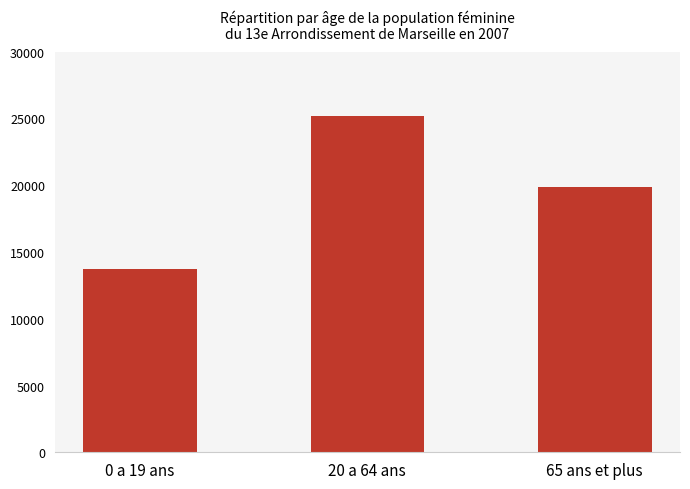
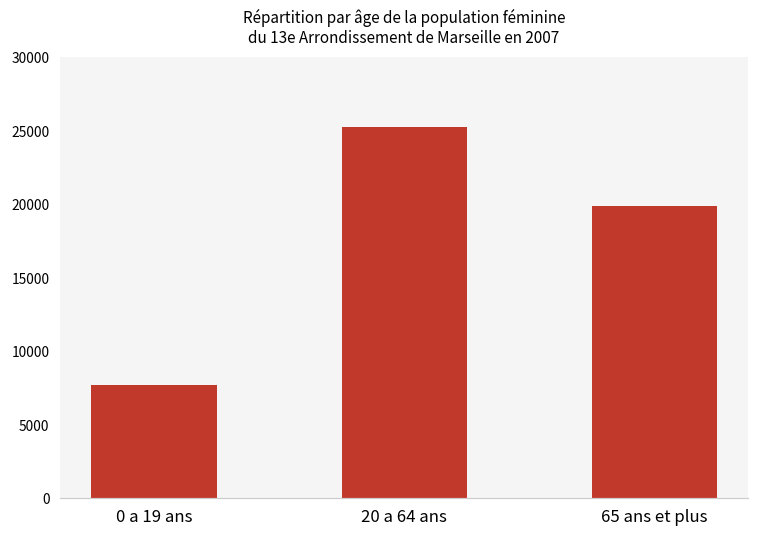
  {
-   "0 a 19 ans": 13700,
+   "0 a 19 ans": 7600,
    "20 a 64 ans": 25200,
    "65 ans et plus": 19900
  }
